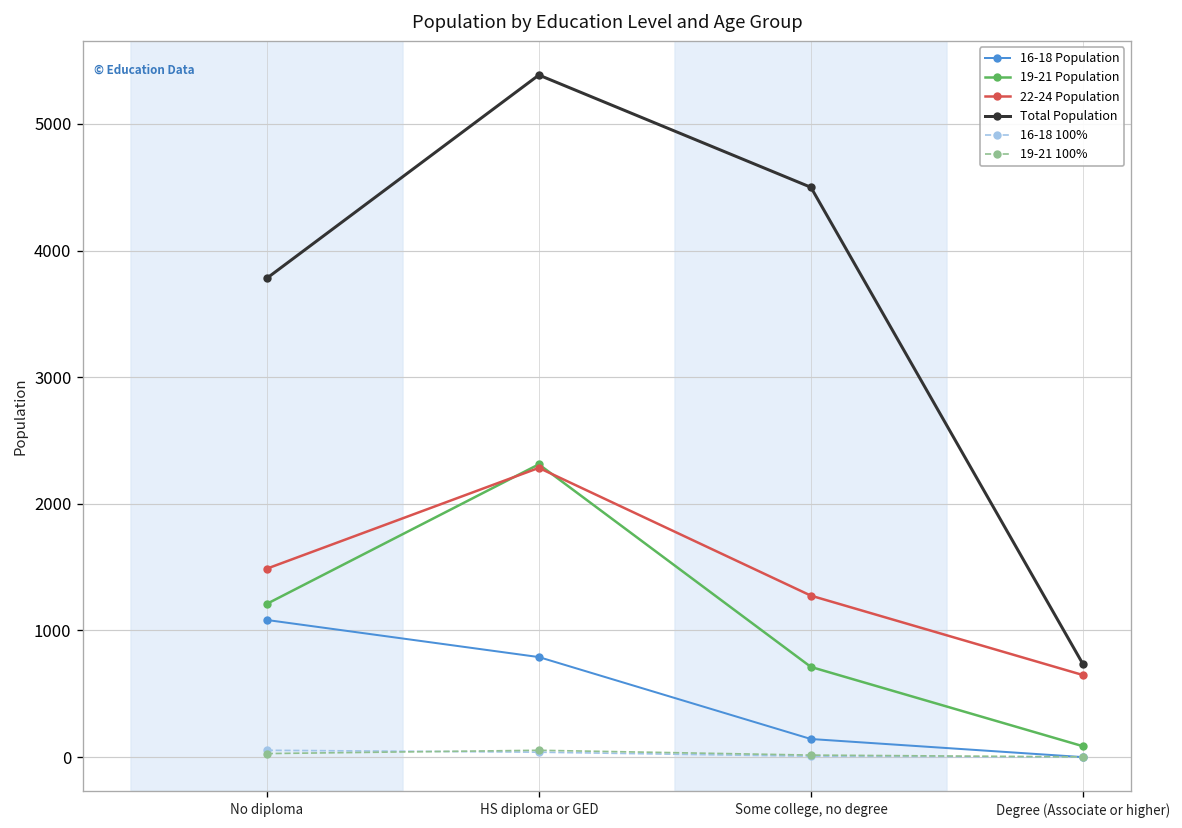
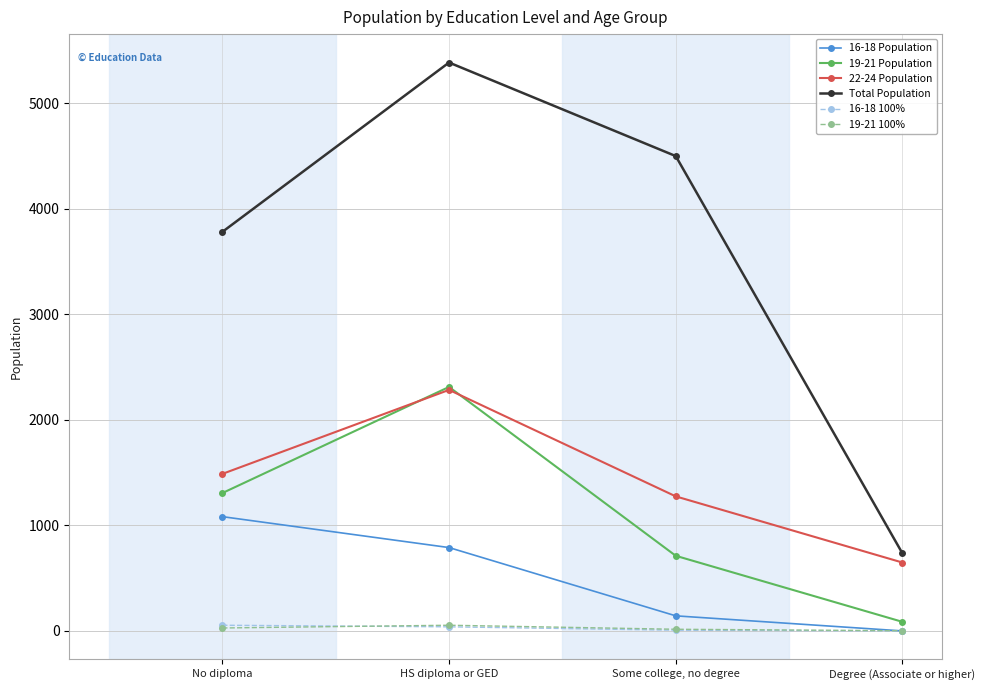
  {
    "16-18 Population": {
      "No diploma": 1080,
      "HS diploma or GED": 790,
      "Some college, no degree": 140
    },
    "19-21 Population": {
-     "No diploma": 1210,
+     "No diploma": 1310,
      "HS diploma or GED": 2310,
      "Some college, no degree": 710,
      "Degree (Associate or higher)": 90
    },
    "22-24 Population": {
      "No diploma": 1490,
      "HS diploma or GED": 2280,
      "Some college, no degree": 1280,
      "Degree (Associate or higher)": 650
    },
    "Total Population": {
      "No diploma": 3780,
      "HS diploma or GED": 5390,
      "Some college, no degree": 4500,
      "Degree (Associate or higher)": 730
    },
    "16-18 100%": {
      "No diploma": 50
    },
    "19-21 100%": {
      "No diploma": 30
    }
  }
